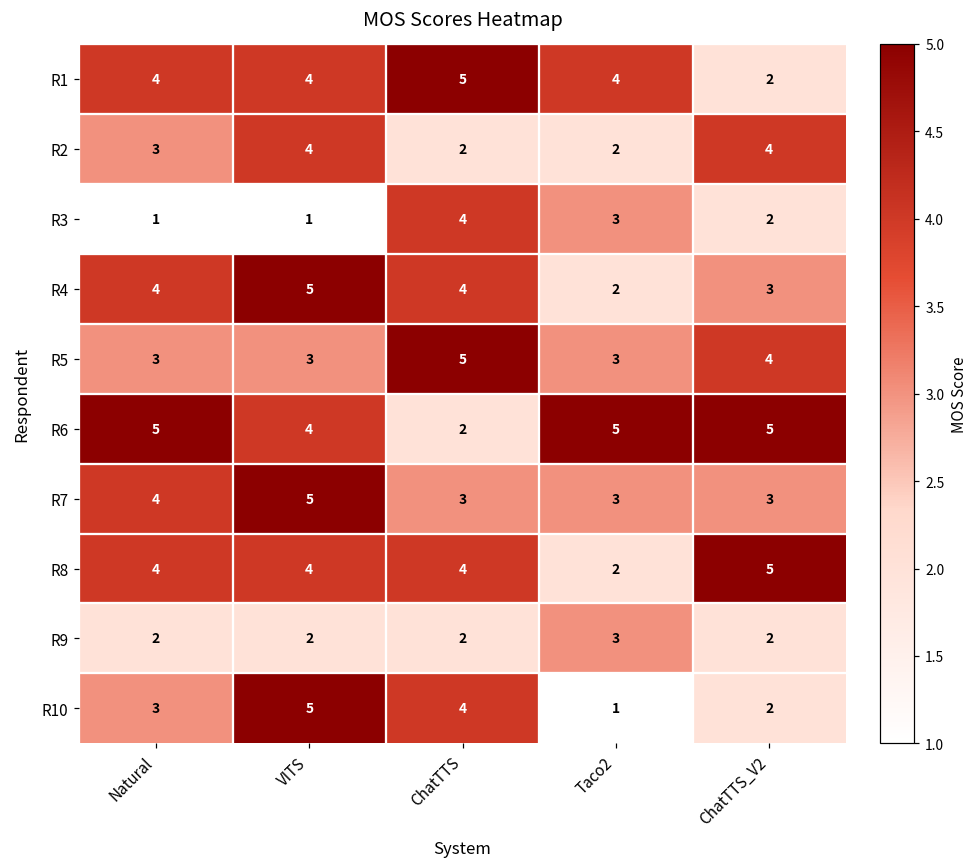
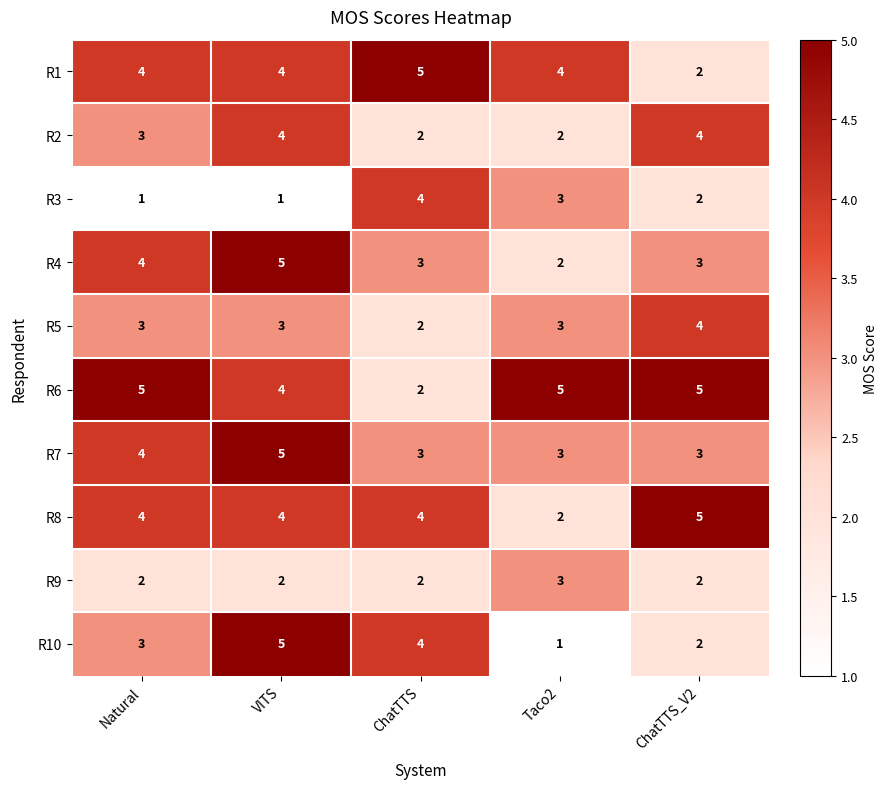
  {
    "R1": {
      "Natural": 4,
      "VITS": 4,
      "ChatTTS": 5,
      "Taco2": 4,
      "ChatTTS_V2": 2
    },
    "R2": {
      "Natural": 3,
      "VITS": 4,
      "ChatTTS": 2,
      "Taco2": 2,
      "ChatTTS_V2": 4
    },
    "R3": {
      "Natural": 1,
      "VITS": 1,
      "ChatTTS": 4,
      "Taco2": 3,
      "ChatTTS_V2": 2
    },
    "R4": {
      "Natural": 4,
      "VITS": 5,
-     "ChatTTS": 4,
+     "ChatTTS": 3,
      "Taco2": 2,
      "ChatTTS_V2": 3
    },
    "R5": {
      "Natural": 3,
      "VITS": 3,
-     "ChatTTS": 5,
+     "ChatTTS": 2,
      "Taco2": 3,
      "ChatTTS_V2": 4
    },
    "R6": {
      "Natural": 5,
      "VITS": 4,
      "ChatTTS": 2,
      "Taco2": 5,
      "ChatTTS_V2": 5
    },
    "R7": {
      "Natural": 4,
      "VITS": 5,
      "ChatTTS": 3,
      "Taco2": 3,
      "ChatTTS_V2": 3
    },
    "R8": {
      "Natural": 4,
      "VITS": 4,
      "ChatTTS": 4,
      "Taco2": 2,
      "ChatTTS_V2": 5
    },
    "R9": {
      "Natural": 2,
      "VITS": 2,
      "ChatTTS": 2,
      "Taco2": 3,
      "ChatTTS_V2": 2
    },
    "R10": {
      "Natural": 3,
      "VITS": 5,
      "ChatTTS": 4,
      "Taco2": 1,
      "ChatTTS_V2": 2
    }
  }
